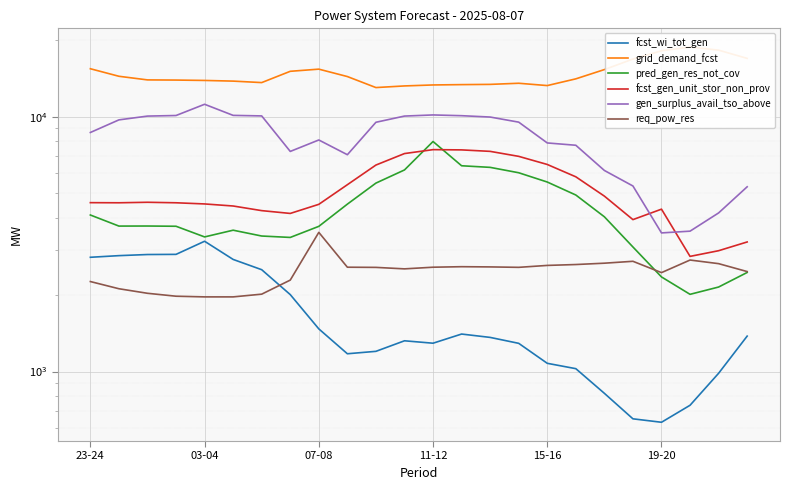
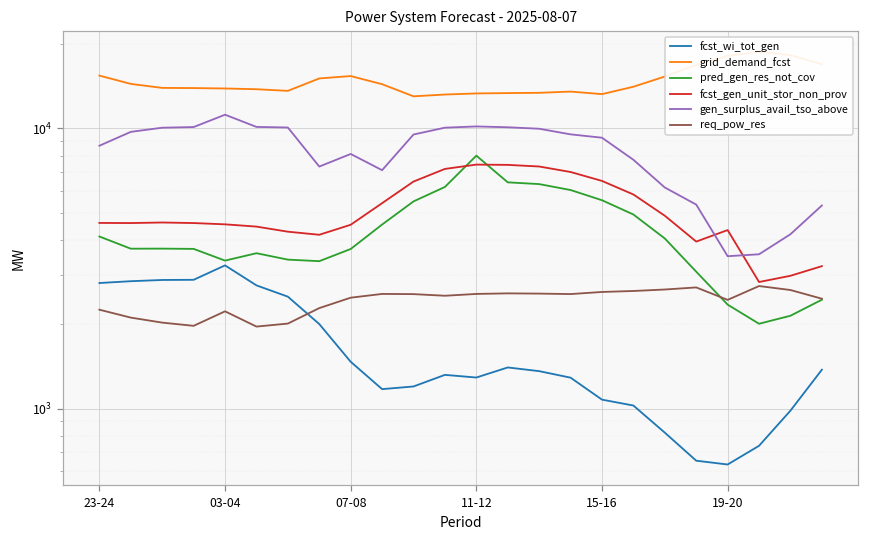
  {
    "fcst_wi_tot_gen": {
      "23-24": 2800,
      "03-04": 3200,
      "07-08": 1500,
      "11-12": 1300,
      "15-16": 1080,
      "19-20": 630
    },
    "grid_demand_fcst": {
      "23-24": 15000,
      "03-04": 14000,
      "07-08": 15000,
      "11-12": 13000,
      "15-16": 13000
    },
    "pred_gen_res_not_cov": {
      "23-24": 4100,
      "03-04": 3400,
      "07-08": 3700,
      "11-12": 8000,
      "15-16": 5500,
      "19-20": 2400
    },
    "fcst_gen_unit_stor_non_prov": {
      "23-24": 4600,
      "03-04": 4500,
      "07-08": 4500,
      "11-12": 7400,
      "15-16": 6500,
      "19-20": 4300
    },
    "gen_surplus_avail_tso_above": {
      "23-24": 8700,
      "03-04": 11000,
      "07-08": 8100,
      "11-12": 10200,
-     "15-16": 7900,
+     "15-16": 9300,
      "19-20": 3500
    },
    "req_pow_res": {
      "23-24": 2300,
-     "03-04": 2000,
-     "07-08": 3500,
+     "03-04": 2200,
+     "07-08": 2500,
      "11-12": 2600,
      "15-16": 2600,
      "19-20": 2400
    }
  }
